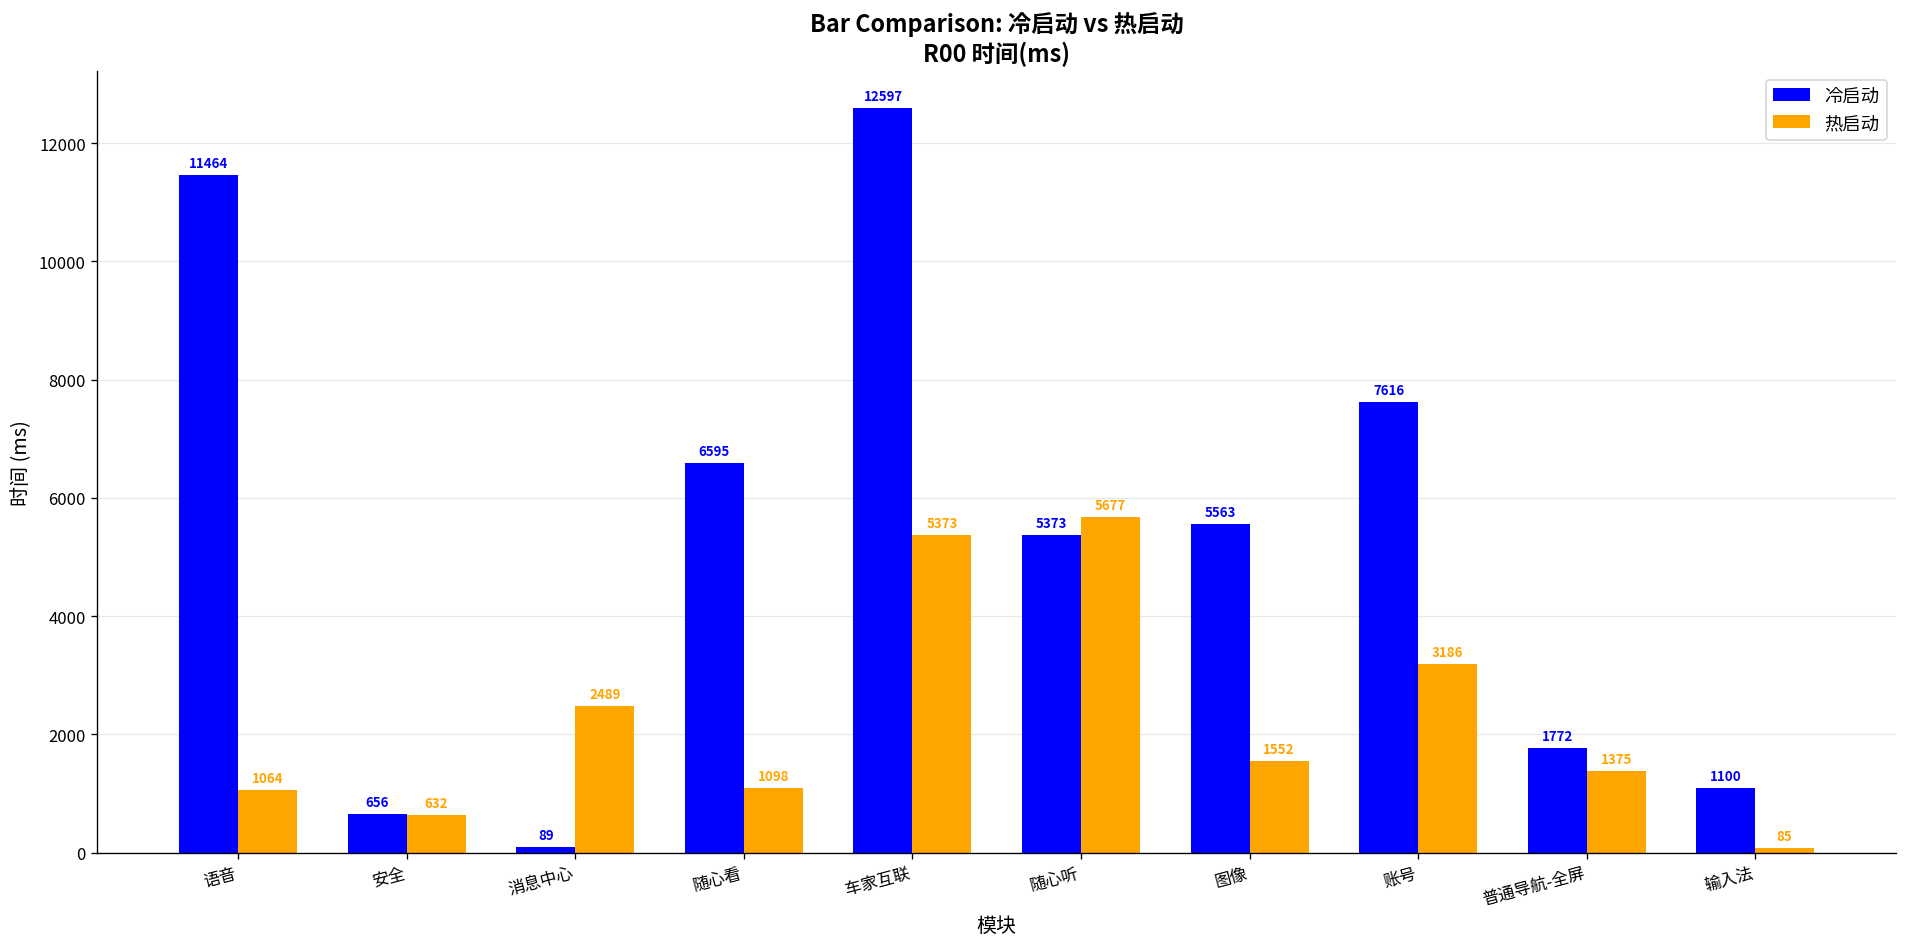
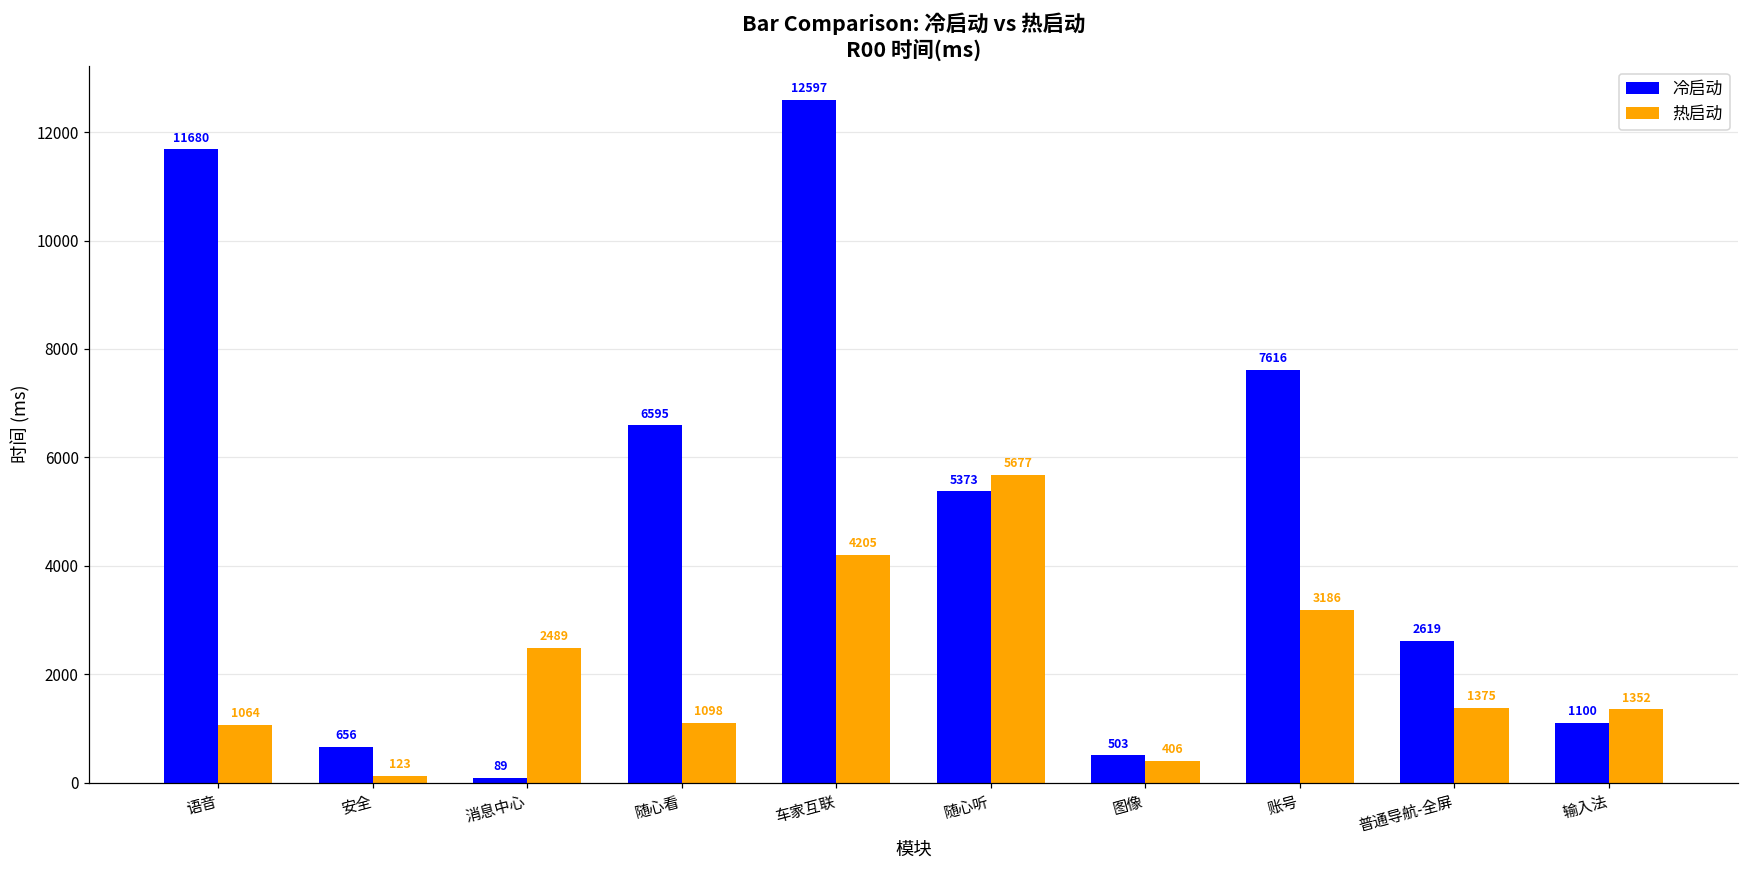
  {
    "冷启动": {
-     "语音": 11464,
+     "语音": 11680,
      "安全": 656,
      "消息中心": 89,
      "随心看": 6595,
      "车家互联": 12597,
      "随心听": 5373,
-     "图像": 5563,
+     "图像": 503,
      "账号": 7616,
-     "普通导航-全屏": 1772,
+     "普通导航-全屏": 2619,
      "输入法": 1100
    },
    "热启动": {
      "语音": 1064,
-     "安全": 632,
+     "安全": 123,
      "消息中心": 2489,
      "随心看": 1098,
-     "车家互联": 5373,
+     "车家互联": 4205,
      "随心听": 5677,
-     "图像": 1552,
+     "图像": 406,
      "账号": 3186,
      "普通导航-全屏": 1375,
-     "输入法": 85
+     "输入法": 1352
    }
  }
